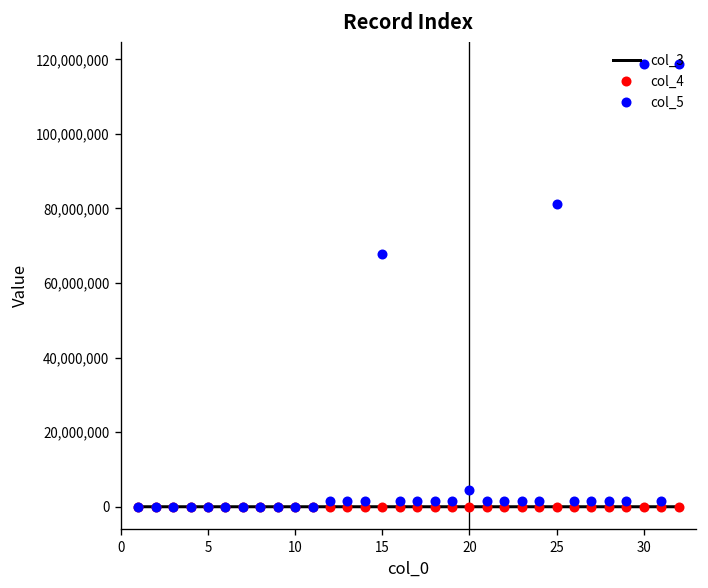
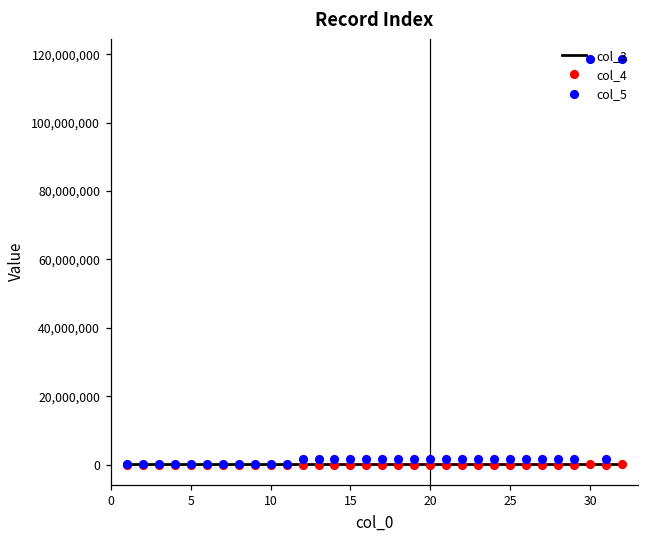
  {
    "col_4": {
      "15": "0",
      "20": "0",
      "25": "0",
      "30": "0"
    },
    "col_5": {
-     "15": "68,000,000",
-     "20": "5,000,000",
-     "25": "81,000,000",
+     "15": "2,000,000",
+     "20": "2,000,000",
+     "25": "2,000,000",
      "30": "119,000,000"
    }
  }
